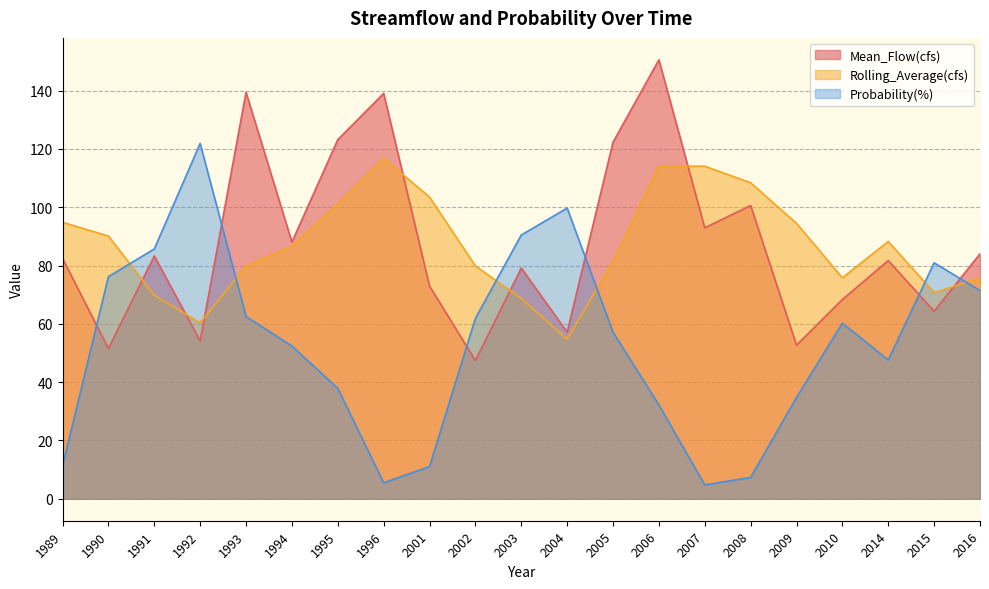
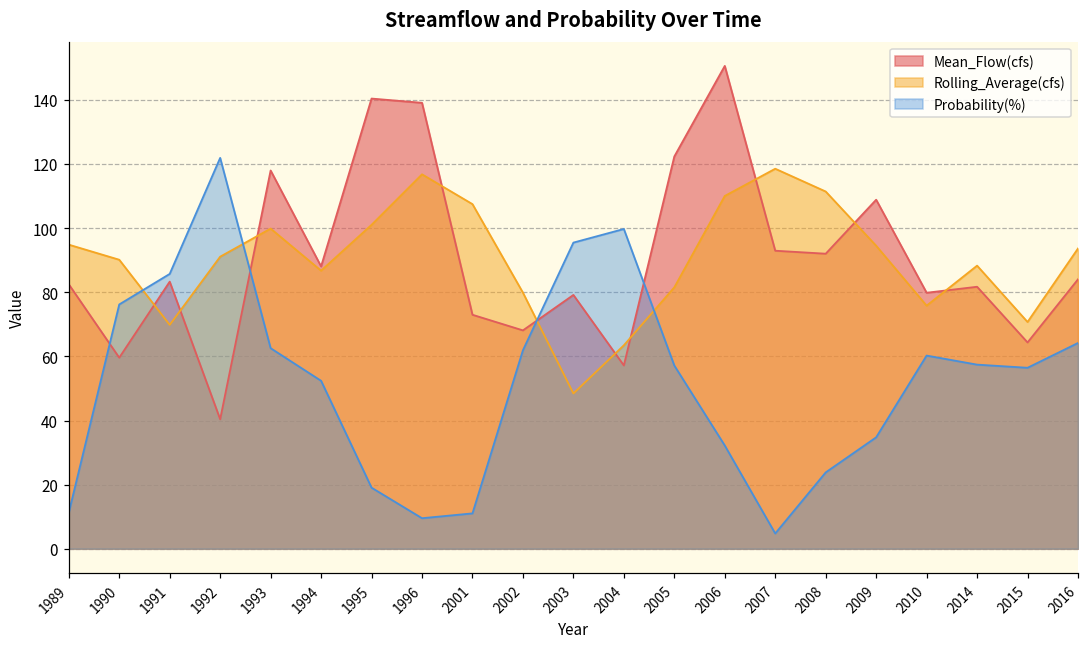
  {
    "Mean_Flow(cfs)": {
      "1989": 82,
-     "1990": 52,
+     "1990": 60,
      "1991": 83,
-     "1992": 54,
-     "1993": 139,
+     "1992": 40,
+     "1993": 118,
      "1994": 88,
-     "1995": 123,
+     "1995": 140,
      "1996": 139,
      "2001": 73,
-     "2002": 47,
+     "2002": 68,
      "2003": 79,
      "2004": 57,
      "2005": 122,
      "2006": 151,
      "2007": 93,
-     "2008": 101,
-     "2009": 53,
-     "2010": 68,
+     "2008": 92,
+     "2009": 109,
+     "2010": 80,
      "2014": 82,
      "2015": 64,
      "2016": 84
    },
    "Rolling_Average(cfs)": {
      "1989": 95,
      "1990": 90,
      "1991": 70,
-     "1992": 60,
-     "1993": 80,
+     "1992": 91,
+     "1993": 100,
      "1994": 87,
      "1995": 101,
      "1996": 117,
-     "2001": 104,
+     "2001": 107,
      "2002": 80,
-     "2003": 69,
-     "2004": 55,
+     "2003": 48,
+     "2004": 63,
      "2005": 82,
-     "2006": 114,
-     "2007": 114,
-     "2008": 108,
+     "2006": 110,
+     "2007": 119,
+     "2008": 111,
      "2009": 95,
      "2010": 76,
      "2014": 88,
      "2015": 71,
-     "2016": 76
+     "2016": 94
    },
    "Probability(%)": {
      "1989": 11,
      "1990": 76,
      "1991": 86,
      "1992": 122,
      "1993": 63,
      "1994": 52,
-     "1995": 38,
-     "1996": 5,
+     "1995": 19,
+     "1996": 10,
      "2001": 11,
      "2002": 62,
-     "2003": 90,
+     "2003": 95,
      "2004": 100,
      "2005": 57,
      "2006": 32,
      "2007": 5,
-     "2008": 7,
+     "2008": 24,
      "2009": 35,
      "2010": 60,
-     "2014": 48,
-     "2015": 81,
-     "2016": 71
+     "2014": 57,
+     "2015": 56,
+     "2016": 64
    }
  }
